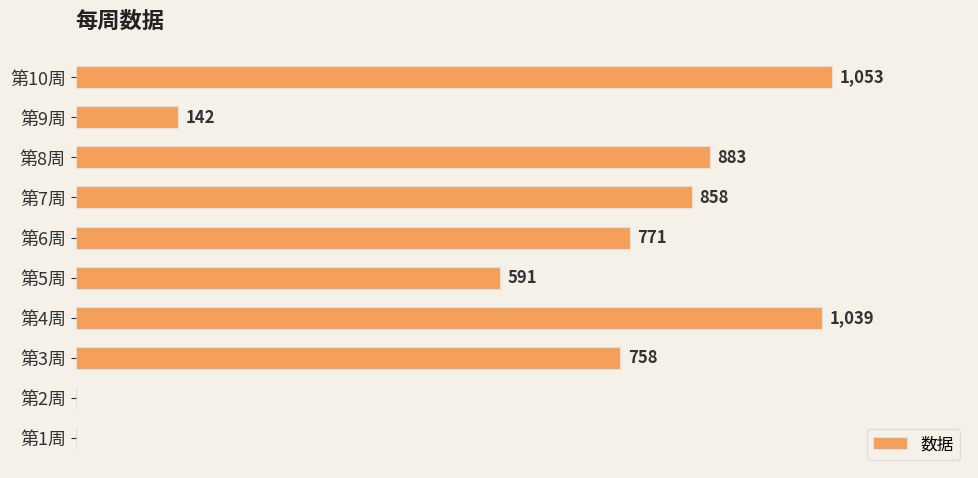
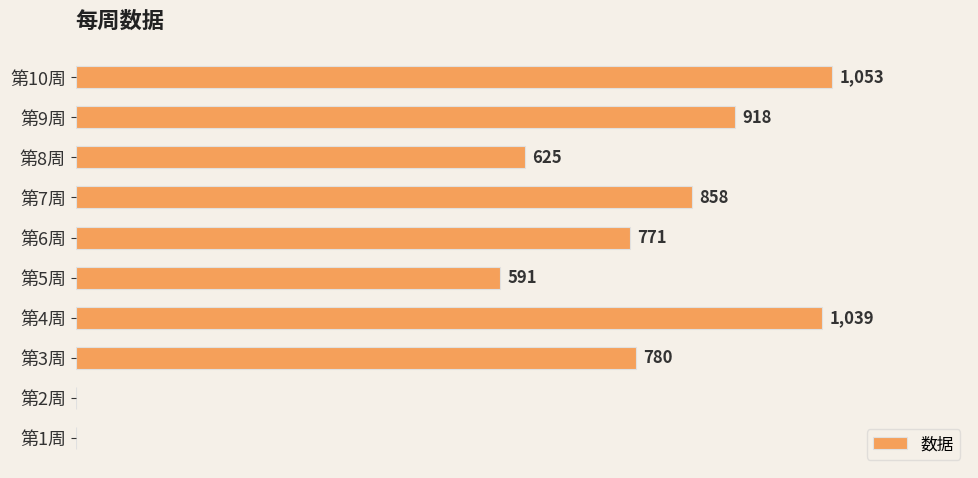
  {
    "第10周": "1,053",
-   "第9周": "142",
-   "第8周": "883",
+   "第9周": "918",
+   "第8周": "625",
    "第7周": "858",
    "第6周": "771",
    "第5周": "591",
    "第4周": "1,039",
-   "第3周": "758"
+   "第3周": "780"
  }
